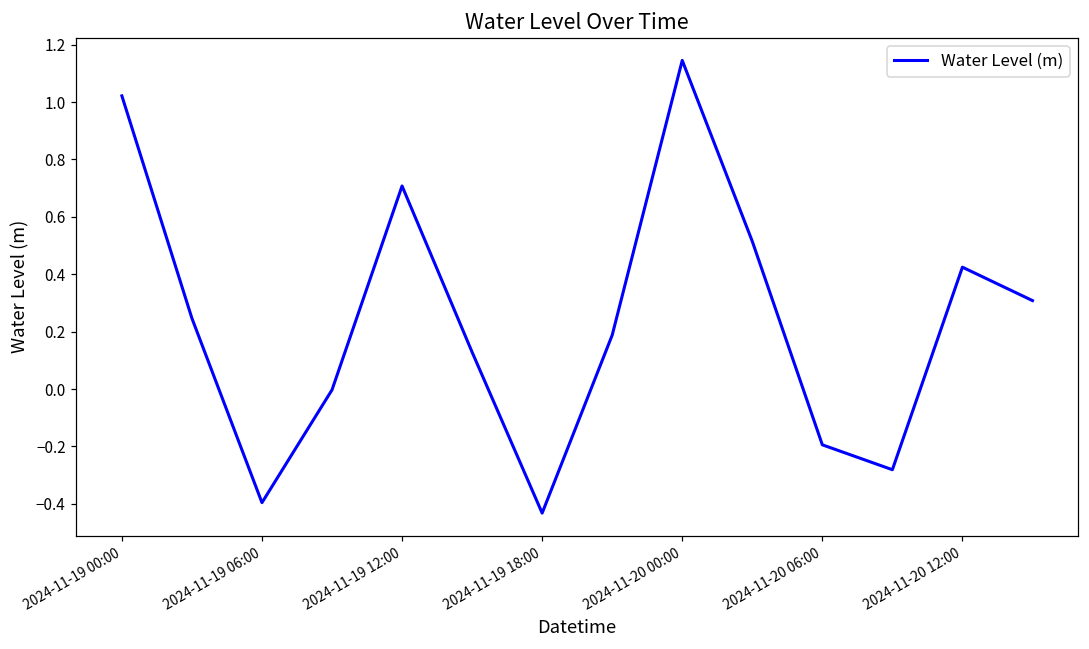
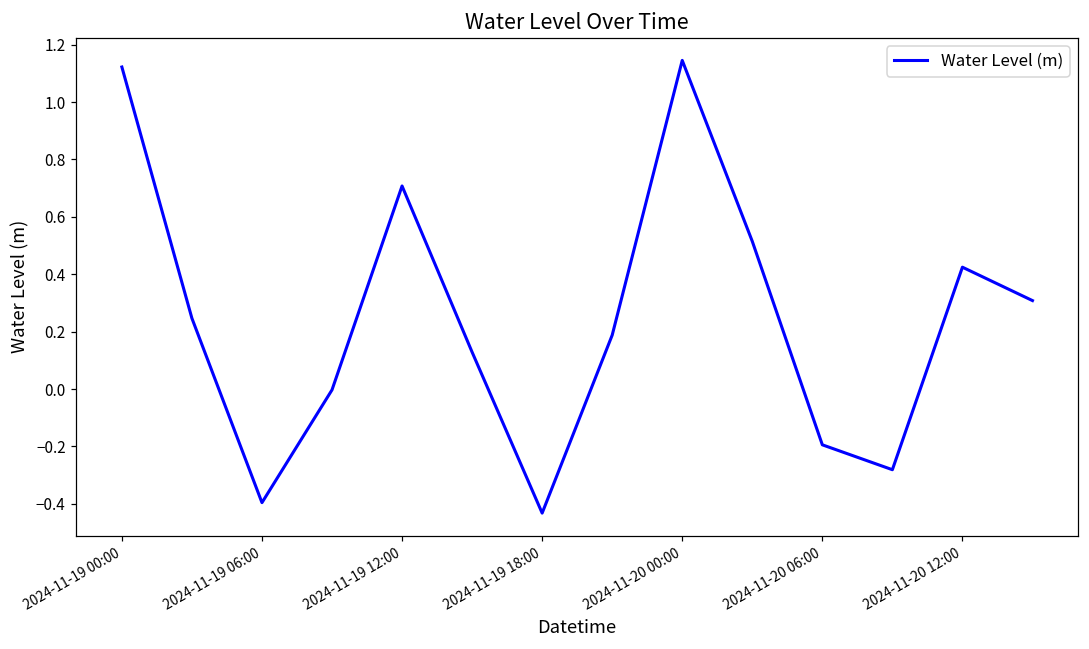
  {
-   "2024-11-19 00:00": 1.02,
+   "2024-11-19 00:00": 1.12,
    "2024-11-19 06:00": -0.40,
    "2024-11-19 12:00": 0.71,
    "2024-11-19 18:00": -0.43,
    "2024-11-20 00:00": 1.14,
    "2024-11-20 06:00": -0.19,
    "2024-11-20 12:00": 0.42
  }
